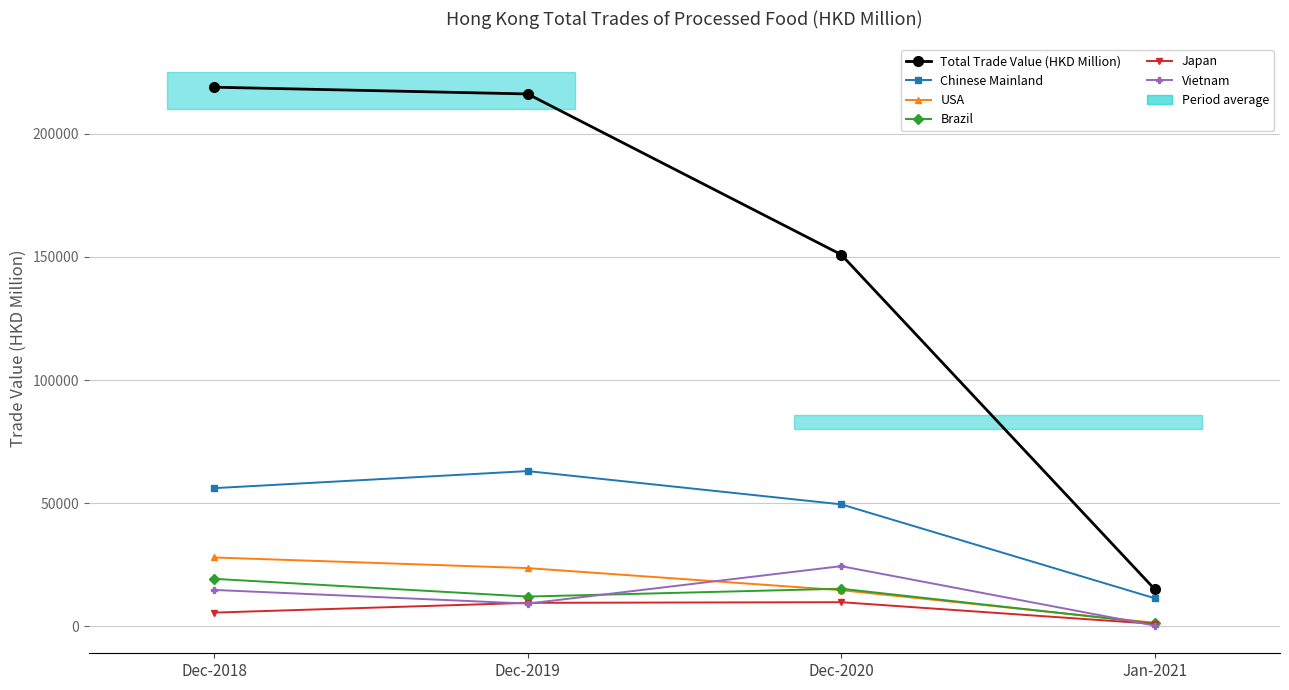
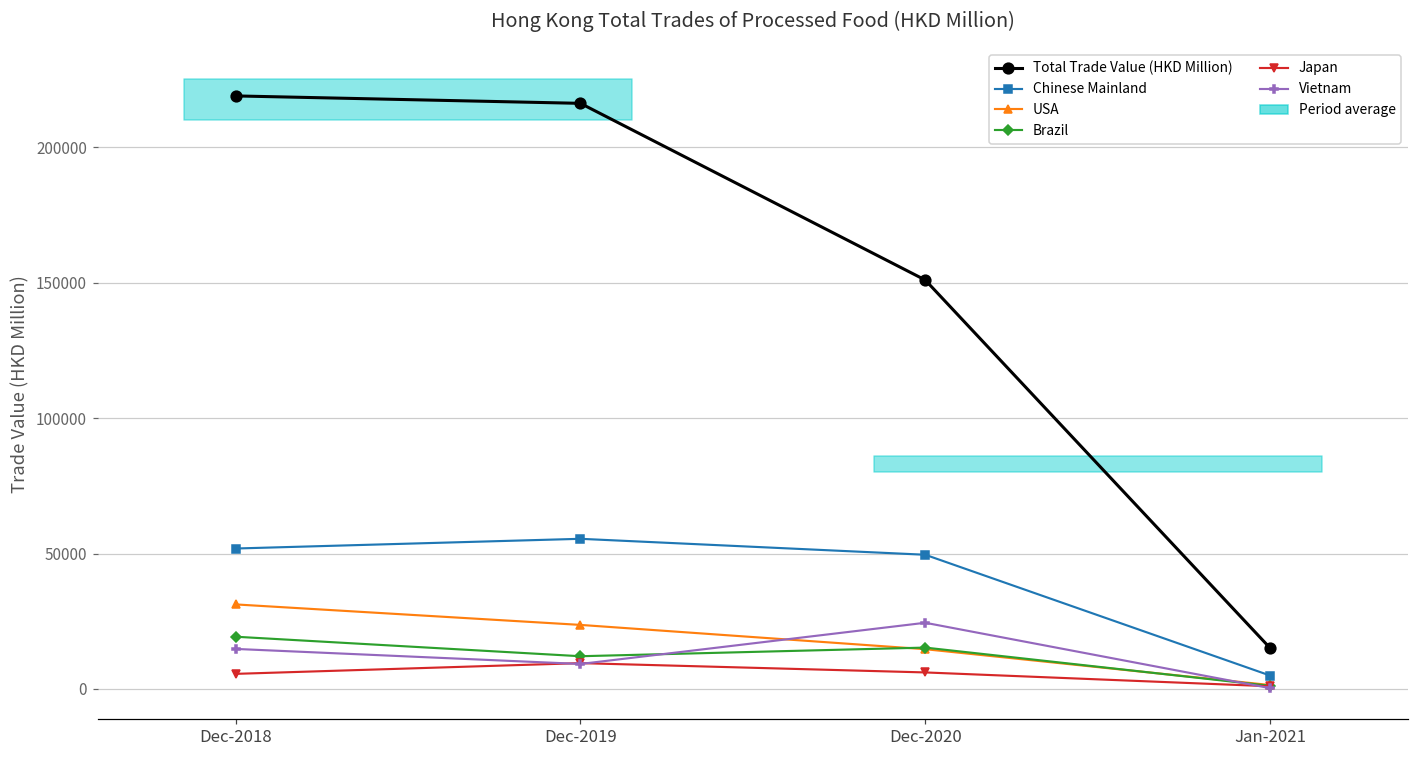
  {
    "Total Trade Value (HKD Million)": {
      "Dec-2018": 219000,
      "Dec-2019": 216000,
      "Dec-2020": 151000,
      "Jan-2021": 15000
    },
    "Chinese Mainland": {
-     "Dec-2018": 56000,
-     "Dec-2019": 63000,
+     "Dec-2018": 52000,
+     "Dec-2019": 55000,
      "Dec-2020": 50000,
-     "Jan-2021": 11000
+     "Jan-2021": 5000
    },
    "USA": {
-     "Dec-2018": 28000,
+     "Dec-2018": 31000,
      "Dec-2019": 24000
    },
    "Brazil": {
      "Dec-2018": 19000,
      "Dec-2019": 12000
    },
    "Japan": {
      "Dec-2018": 6000,
-     "Dec-2020": 10000
+     "Dec-2020": 6000
    },
    "Vietnam": {
      "Dec-2018": 15000,
      "Dec-2020": 24000
    }
  }
